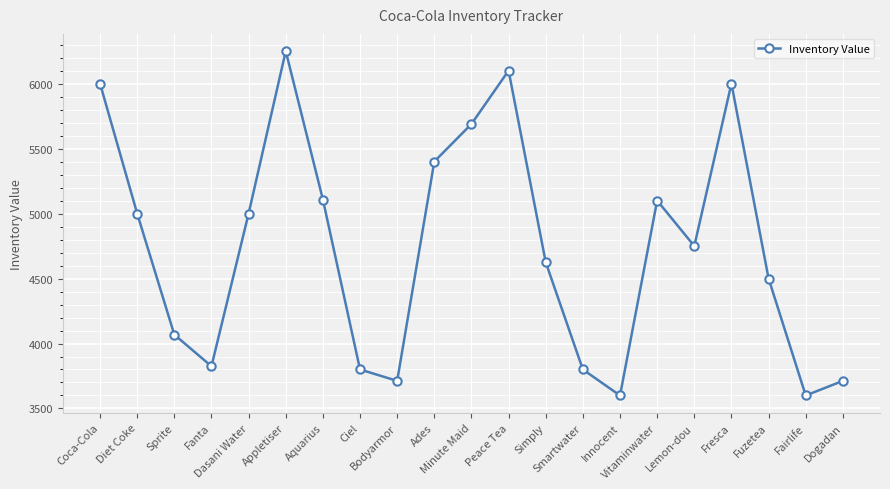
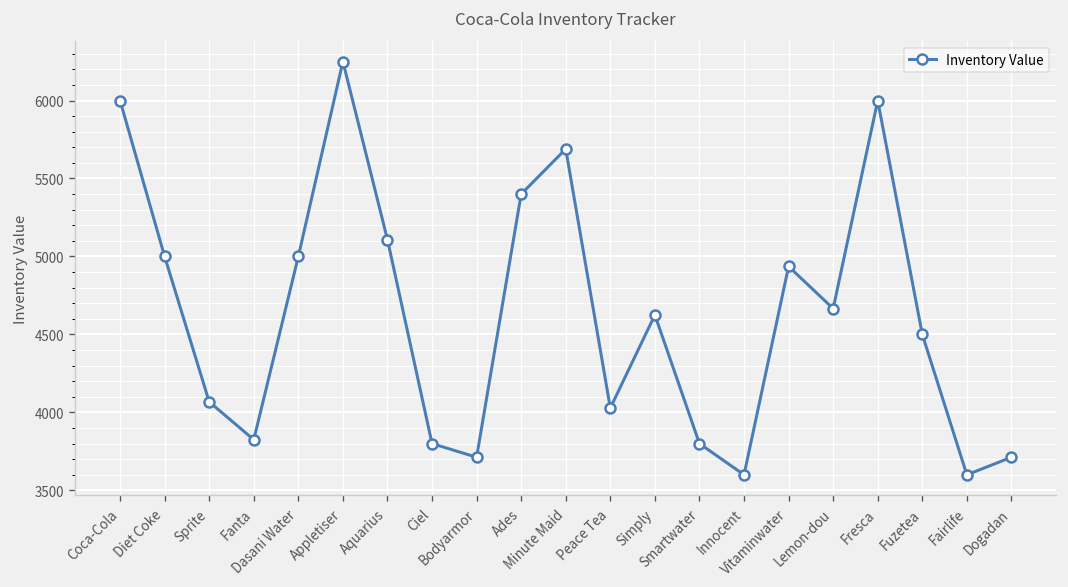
  {
    "Coca-Cola": 6000,
    "Diet Coke": 5000,
    "Sprite": 4070,
    "Fanta": 3830,
    "Dasani Water": 5000,
    "Appletiser": 6250,
    "Aquarius": 5110,
    "Ciel": 3800,
    "Bodyarmor": 3710,
    "Ades": 5400,
    "Minute Maid": 5690,
-   "Peace Tea": 6100,
+   "Peace Tea": 4030,
    "Simply": 4630,
    "Smartwater": 3800,
    "Innocent": 3600,
-   "Vitaminwater": 5100,
-   "Lemon-dou": 4750,
+   "Vitaminwater": 4940,
+   "Lemon-dou": 4670,
    "Fresca": 6000,
    "Fuzetea": 4500,
    "Fairlife": 3600,
    "Dogadan": 3710
  }
